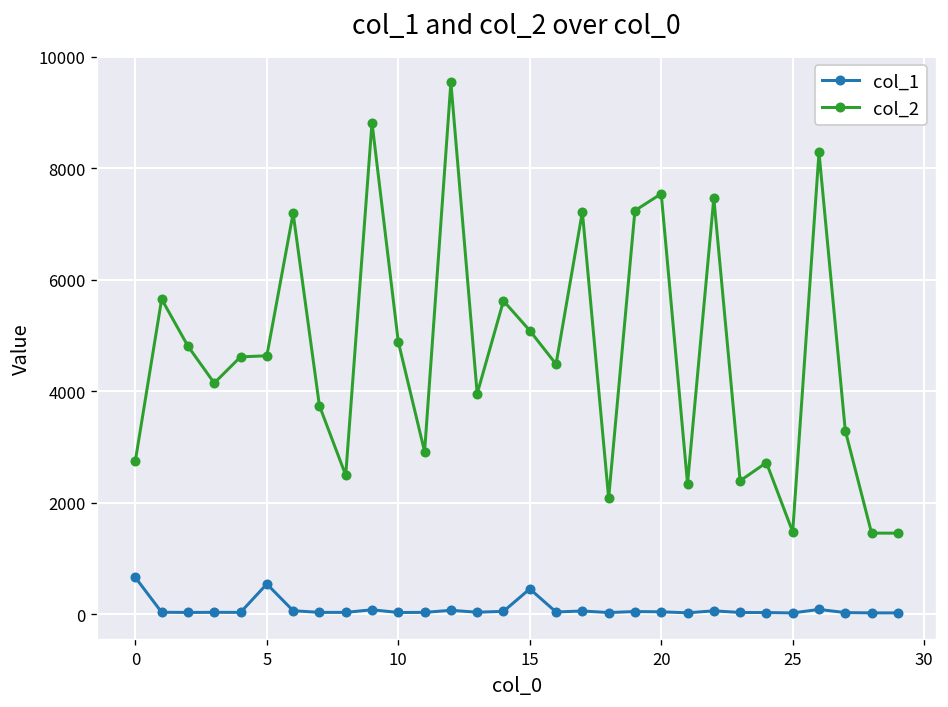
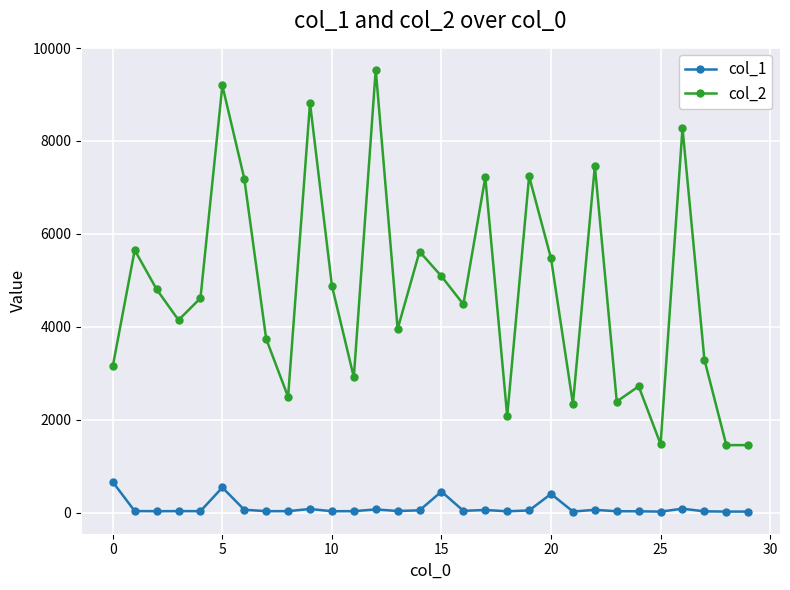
  {
    "col_1": {
      "0": 700,
      "5": 500,
      "10": 0,
      "15": 500,
-     "20": 0,
+     "20": 400,
      "25": 0
    },
    "col_2": {
-     "0": 2800,
-     "5": 4600,
+     "0": 3200,
+     "5": 9200,
      "10": 4900,
      "15": 5100,
-     "20": 7500,
+     "20": 5500,
      "25": 1500
    }
  }
